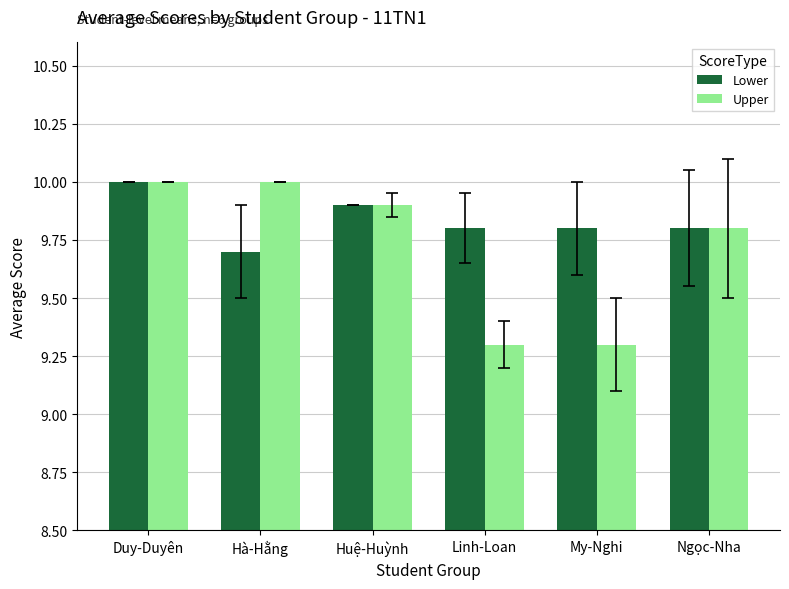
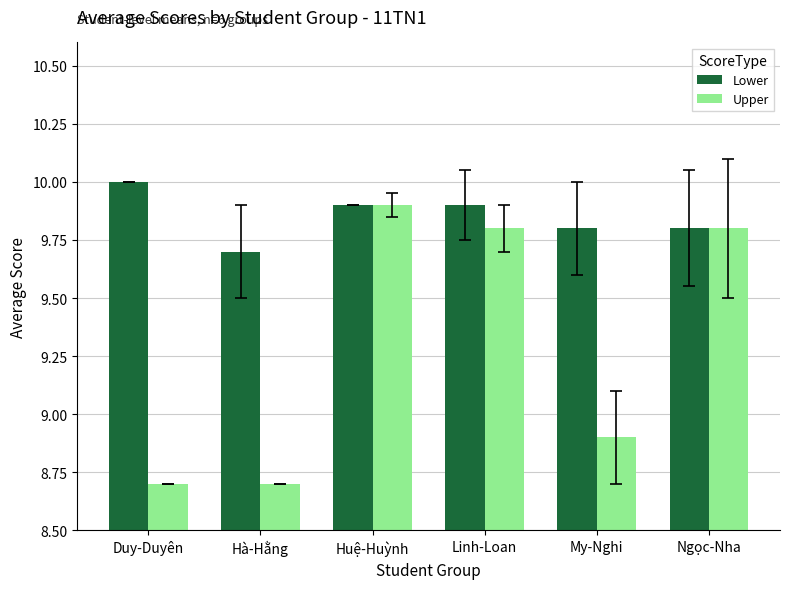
  {
    "Lower": {
      "Duy-Duyên": 10.0,
      "Hà-Hằng": 9.7,
      "Huệ-Huỳnh": 9.9,
-     "Linh-Loan": 9.8,
+     "Linh-Loan": 9.9,
      "My-Nghi": 9.8,
      "Ngọc-Nha": 9.8
    },
    "Upper": {
-     "Duy-Duyên": 10.0,
-     "Hà-Hằng": 10.0,
+     "Duy-Duyên": 8.7,
+     "Hà-Hằng": 8.7,
      "Huệ-Huỳnh": 9.9,
-     "Linh-Loan": 9.3,
-     "My-Nghi": 9.3,
+     "Linh-Loan": 9.8,
+     "My-Nghi": 8.9,
      "Ngọc-Nha": 9.8
    }
  }
